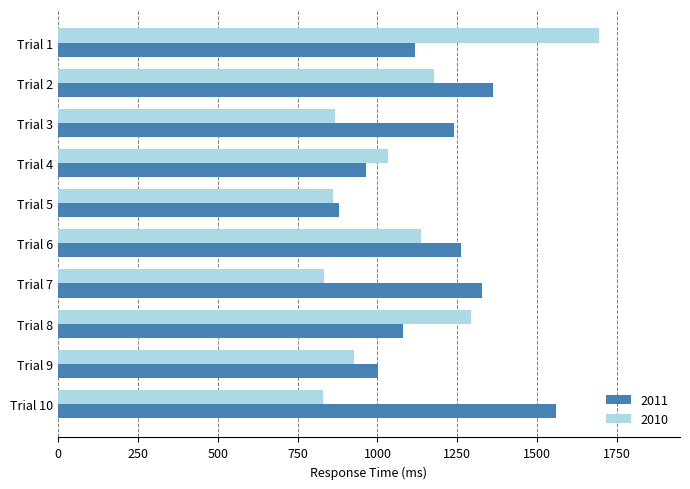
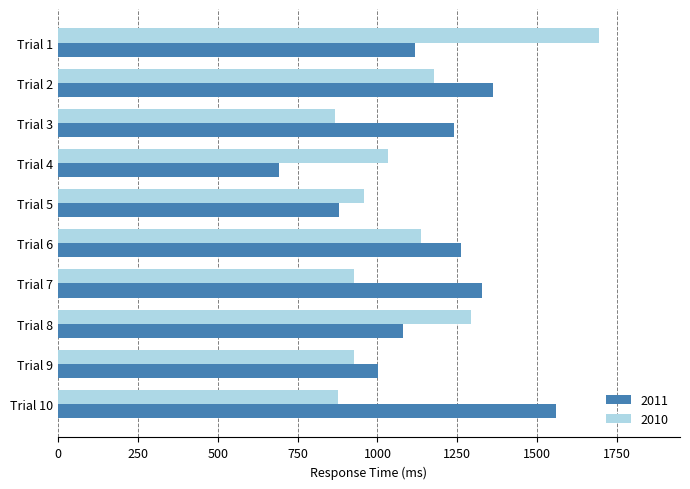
  {
    "2011": {
      "Trial 1": 1120,
      "Trial 2": 1360,
      "Trial 3": 1240,
-     "Trial 4": 960,
+     "Trial 4": 690,
      "Trial 5": 880,
      "Trial 6": 1260,
      "Trial 7": 1330,
      "Trial 8": 1080,
      "Trial 9": 1000,
      "Trial 10": 1560
    },
    "2010": {
      "Trial 1": 1690,
      "Trial 2": 1180,
      "Trial 3": 870,
      "Trial 4": 1030,
-     "Trial 5": 860,
+     "Trial 5": 960,
      "Trial 6": 1140,
-     "Trial 7": 830,
+     "Trial 7": 930,
      "Trial 8": 1290,
      "Trial 9": 930,
-     "Trial 10": 830
+     "Trial 10": 880
    }
  }
